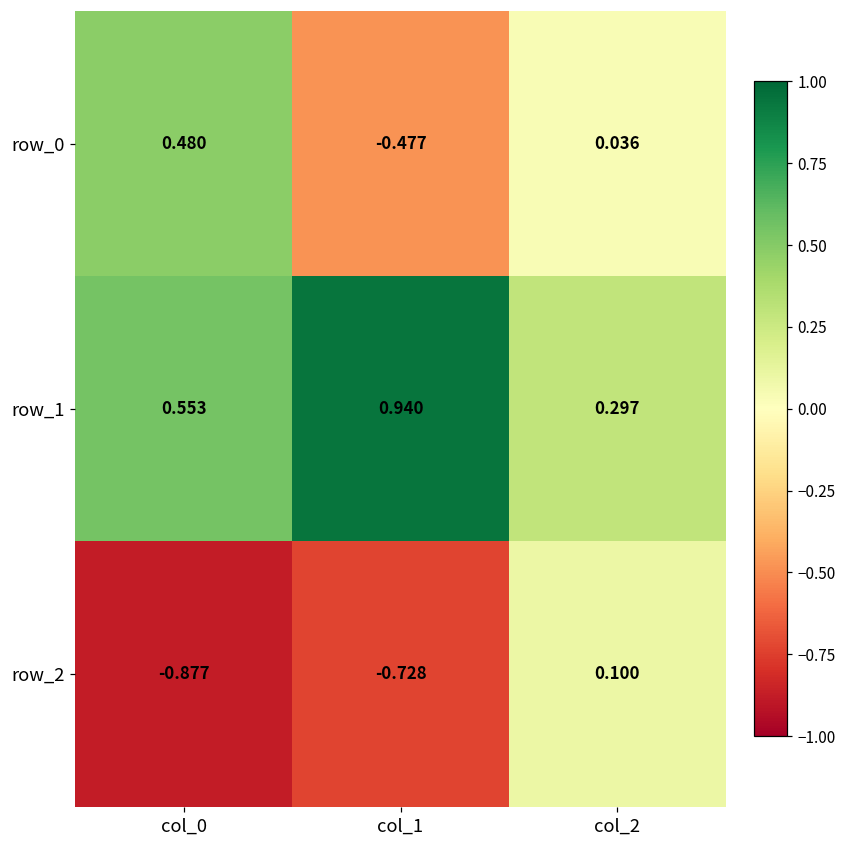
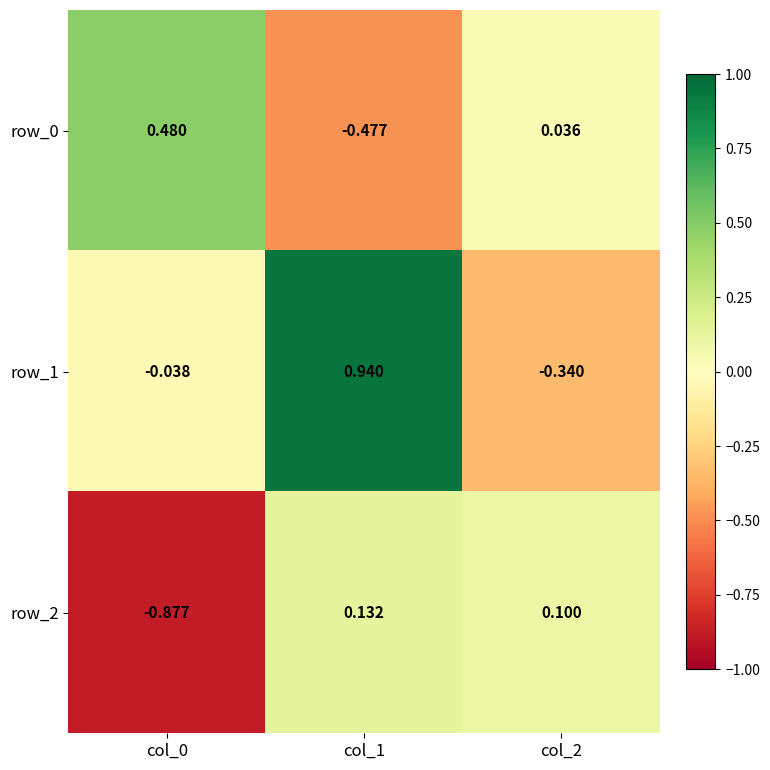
  {
    "row_0": {
      "col_0": 0.480,
      "col_1": -0.477,
      "col_2": 0.036
    },
    "row_1": {
-     "col_0": 0.553,
+     "col_0": -0.038,
      "col_1": 0.940,
-     "col_2": 0.297
+     "col_2": -0.340
    },
    "row_2": {
      "col_0": -0.877,
-     "col_1": -0.728,
+     "col_1": 0.132,
      "col_2": 0.100
    }
  }
